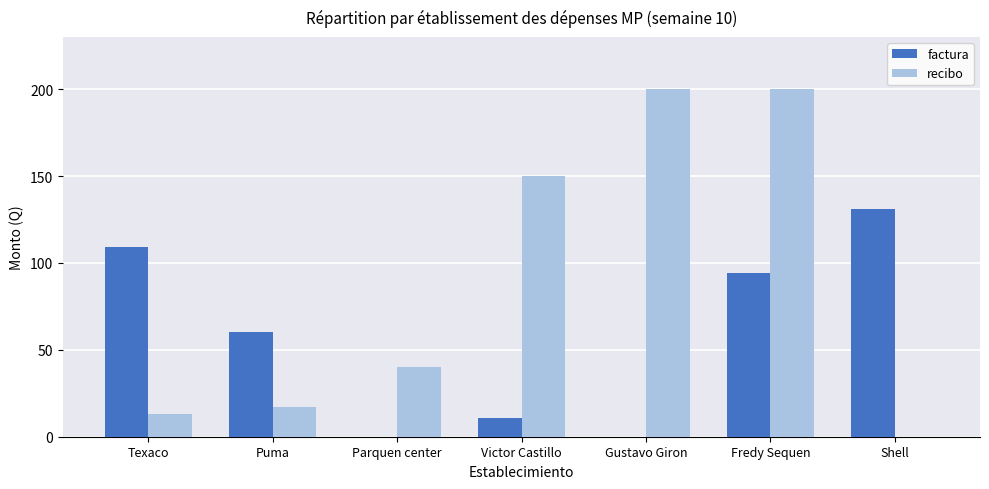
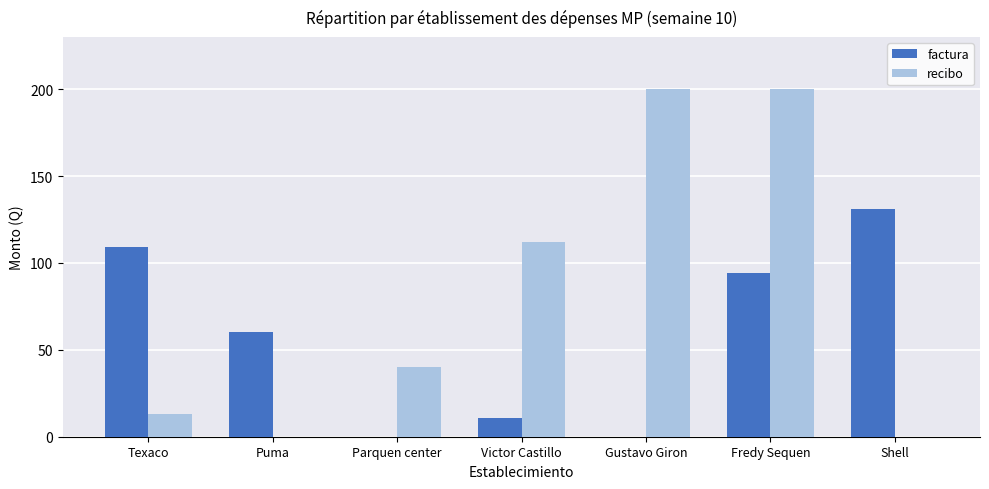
  {
    "factura": {
      "Texaco": 109,
      "Puma": 60,
      "Parquen center": 0,
      "Victor Castillo": 11,
      "Gustavo Giron": 0,
      "Fredy Sequen": 94,
      "Shell": 131
    },
    "recibo": {
      "Texaco": 13,
-     "Puma": 17,
+     "Puma": 0,
      "Parquen center": 40,
-     "Victor Castillo": 150,
+     "Victor Castillo": 112,
      "Gustavo Giron": 200,
      "Fredy Sequen": 200,
      "Shell": 0
    }
  }
